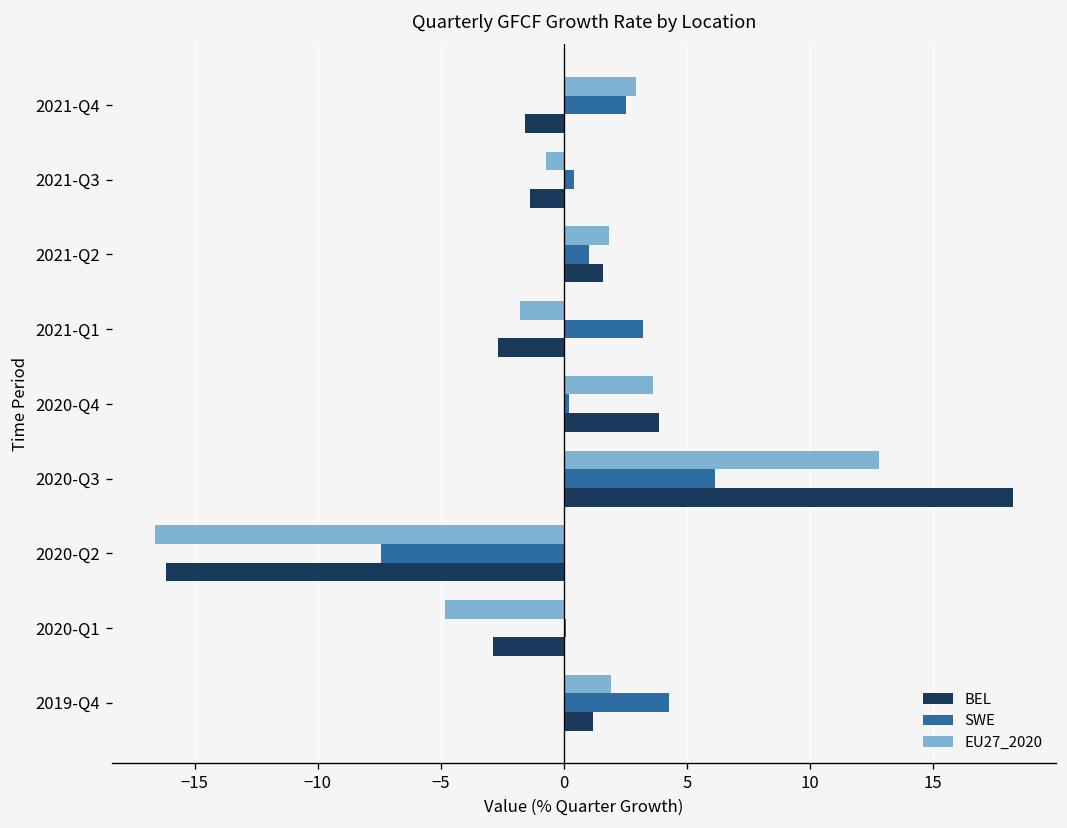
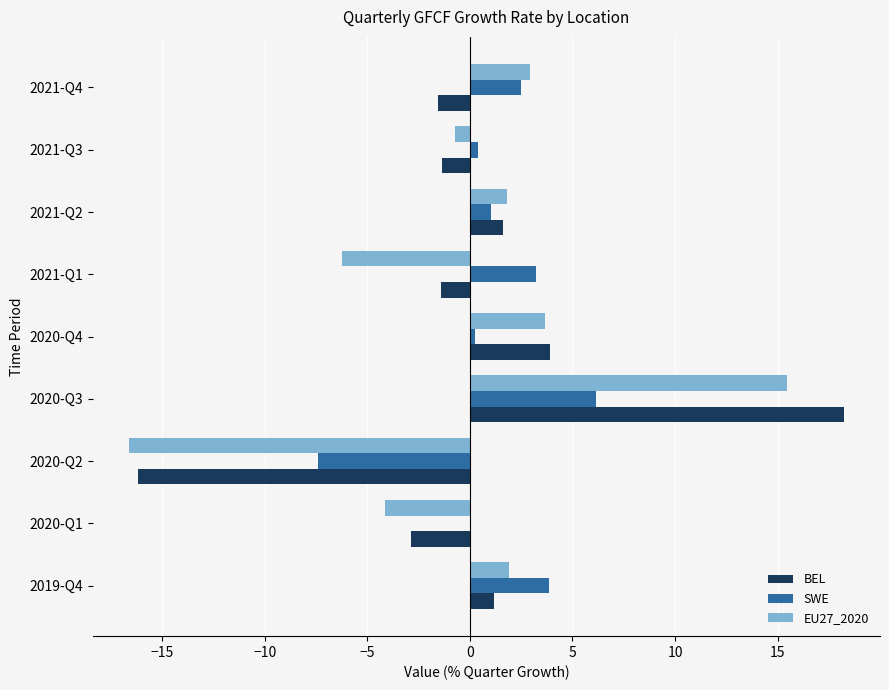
  {
    "BEL": {
      "2021-Q4": -1.6,
      "2021-Q3": -1.4,
      "2021-Q2": 1.6,
-     "2021-Q1": -2.7,
+     "2021-Q1": -1.4,
      "2020-Q4": 3.9,
      "2020-Q3": 18.2,
      "2020-Q2": -16.2,
      "2020-Q1": -2.9,
      "2019-Q4": 1.2
    },
    "SWE": {
      "2021-Q4": 2.5,
      "2021-Q3": 0.4,
      "2021-Q2": 1.0,
      "2021-Q1": 3.2,
      "2020-Q4": 0.2,
      "2020-Q3": 6.1,
      "2020-Q2": -7.4,
-     "2019-Q4": 4.3
+     "2019-Q4": 3.9
    },
    "EU27_2020": {
      "2021-Q4": 3.0,
      "2021-Q3": -0.7,
      "2021-Q2": 1.8,
-     "2021-Q1": -1.8,
+     "2021-Q1": -6.2,
      "2020-Q4": 3.6,
-     "2020-Q3": 12.8,
+     "2020-Q3": 15.5,
      "2020-Q2": -16.6,
-     "2020-Q1": -4.8,
+     "2020-Q1": -4.1,
      "2019-Q4": 1.9
    }
  }
